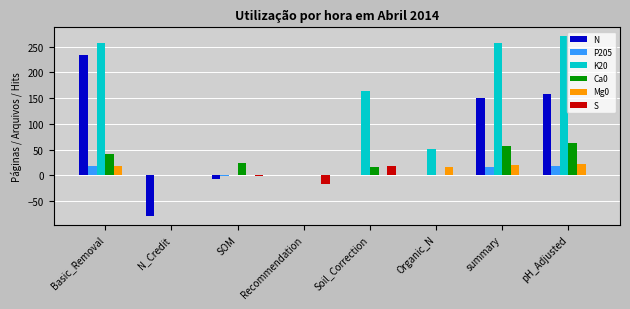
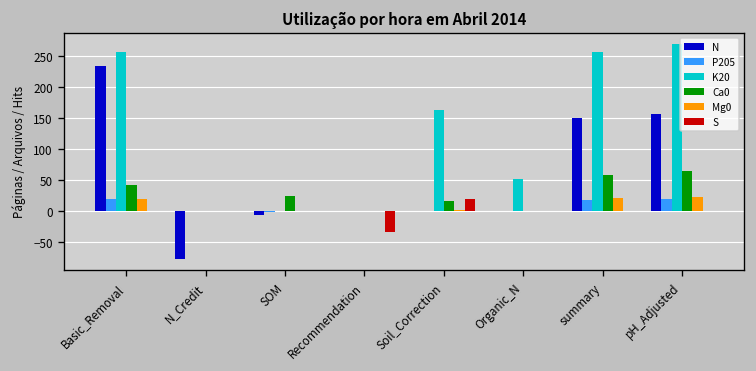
  {
    "N": {
      "Basic_Removal": 230,
      "N_Credit": -80,
      "SOM": -10,
      "Recommendation": 0,
      "Soil_Correction": 0,
      "Organic_N": 0,
      "summary": 150,
      "pH_Adjusted": 160
    },
    "P205": {
      "Basic_Removal": 20,
      "N_Credit": 0,
      "Recommendation": 0,
      "Soil_Correction": 0,
      "Organic_N": 0,
      "summary": 20,
      "pH_Adjusted": 20
    },
    "K20": {
      "Basic_Removal": 260,
      "N_Credit": 0,
      "SOM": 0,
      "Recommendation": 0,
      "Soil_Correction": 160,
      "Organic_N": 50,
      "summary": 260,
      "pH_Adjusted": 270
    },
    "Ca0": {
      "Basic_Removal": 40,
      "N_Credit": 0,
      "SOM": 20,
      "Recommendation": 0,
      "Soil_Correction": 20,
      "Organic_N": 0,
      "summary": 60,
      "pH_Adjusted": 60
    },
    "Mg0": {
      "Basic_Removal": 20,
      "N_Credit": 0,
      "SOM": 0,
      "Recommendation": 0,
-     "Organic_N": 20,
+     "Organic_N": 0,
      "summary": 20,
      "pH_Adjusted": 20
    },
    "S": {
      "Basic_Removal": 0,
      "N_Credit": 0,
-     "Recommendation": -20,
+     "Recommendation": -40,
      "Soil_Correction": 20,
      "Organic_N": 0,
      "summary": 0,
      "pH_Adjusted": 0
    }
  }
